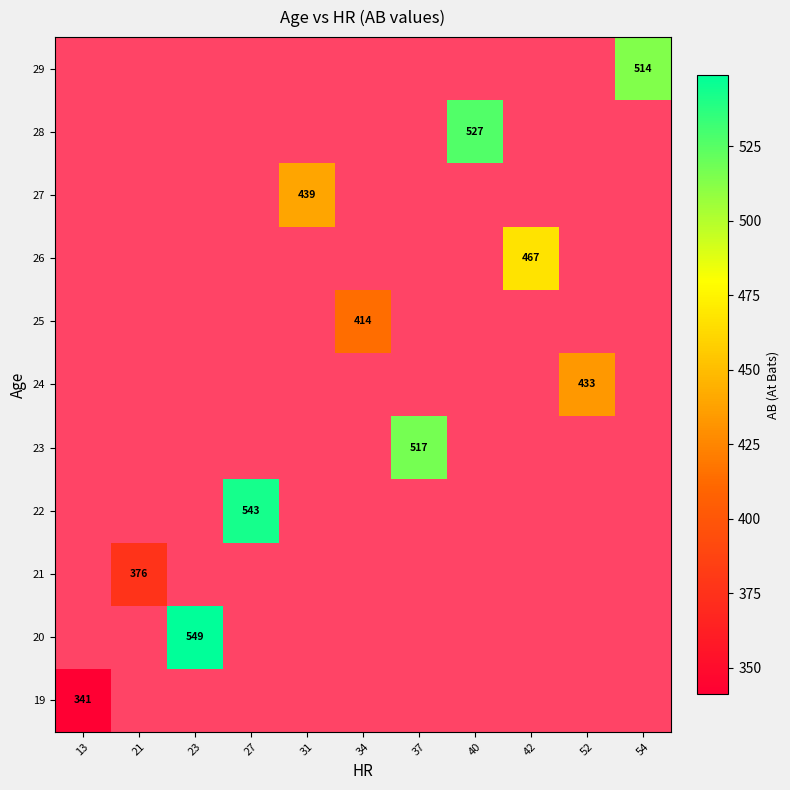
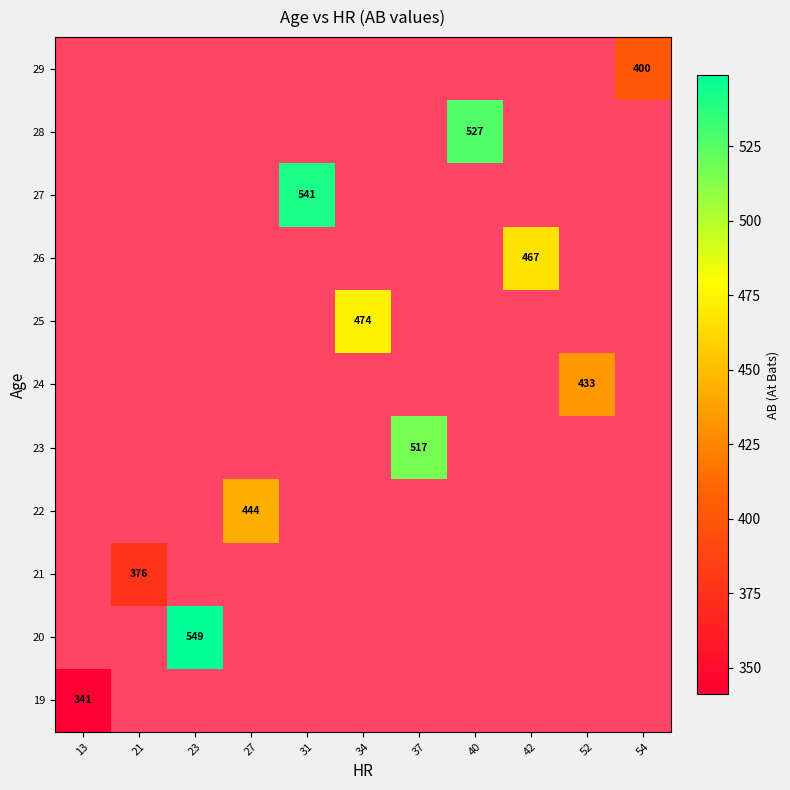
  {
    "29": {
-     "54": 514
+     "54": 400
    },
    "28": {
      "40": 527
    },
    "27": {
-     "31": 439
+     "31": 541
    },
    "26": {
      "42": 467
    },
    "25": {
-     "34": 414
+     "34": 474
    },
    "24": {
      "52": 433
    },
    "23": {
      "37": 517
    },
    "22": {
-     "27": 543
+     "27": 444
    },
    "21": {
      "21": 376
    },
    "20": {
      "23": 549
    },
    "19": {
      "13": 341
    }
  }
